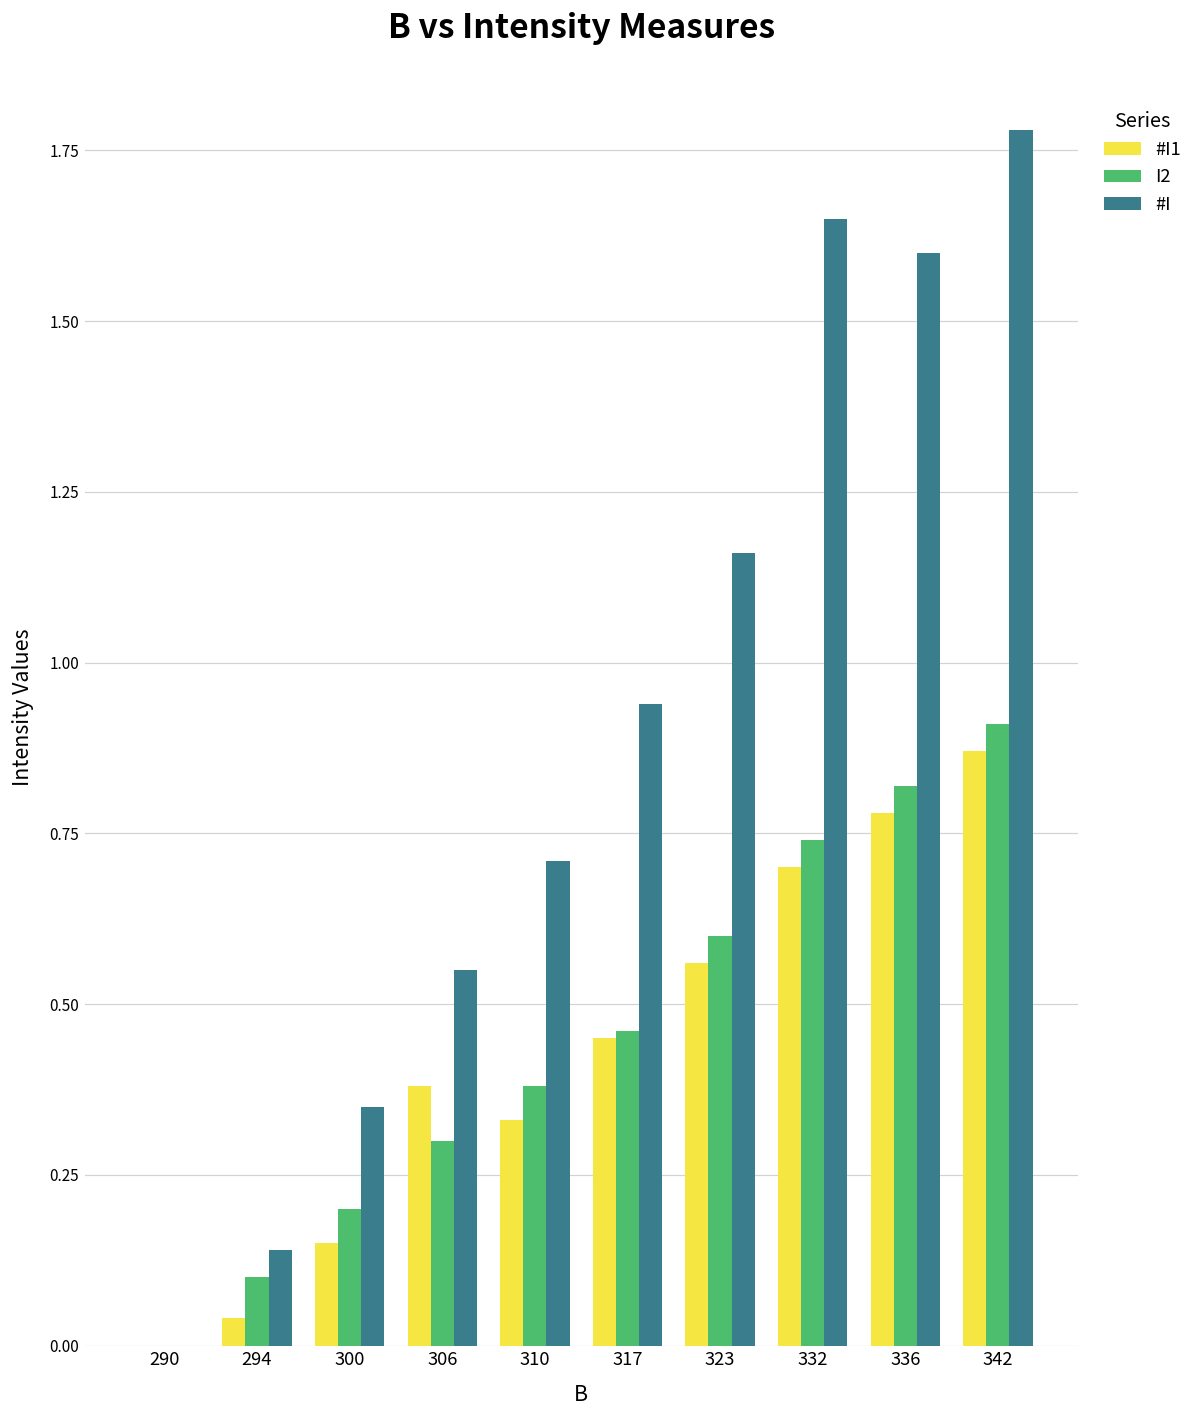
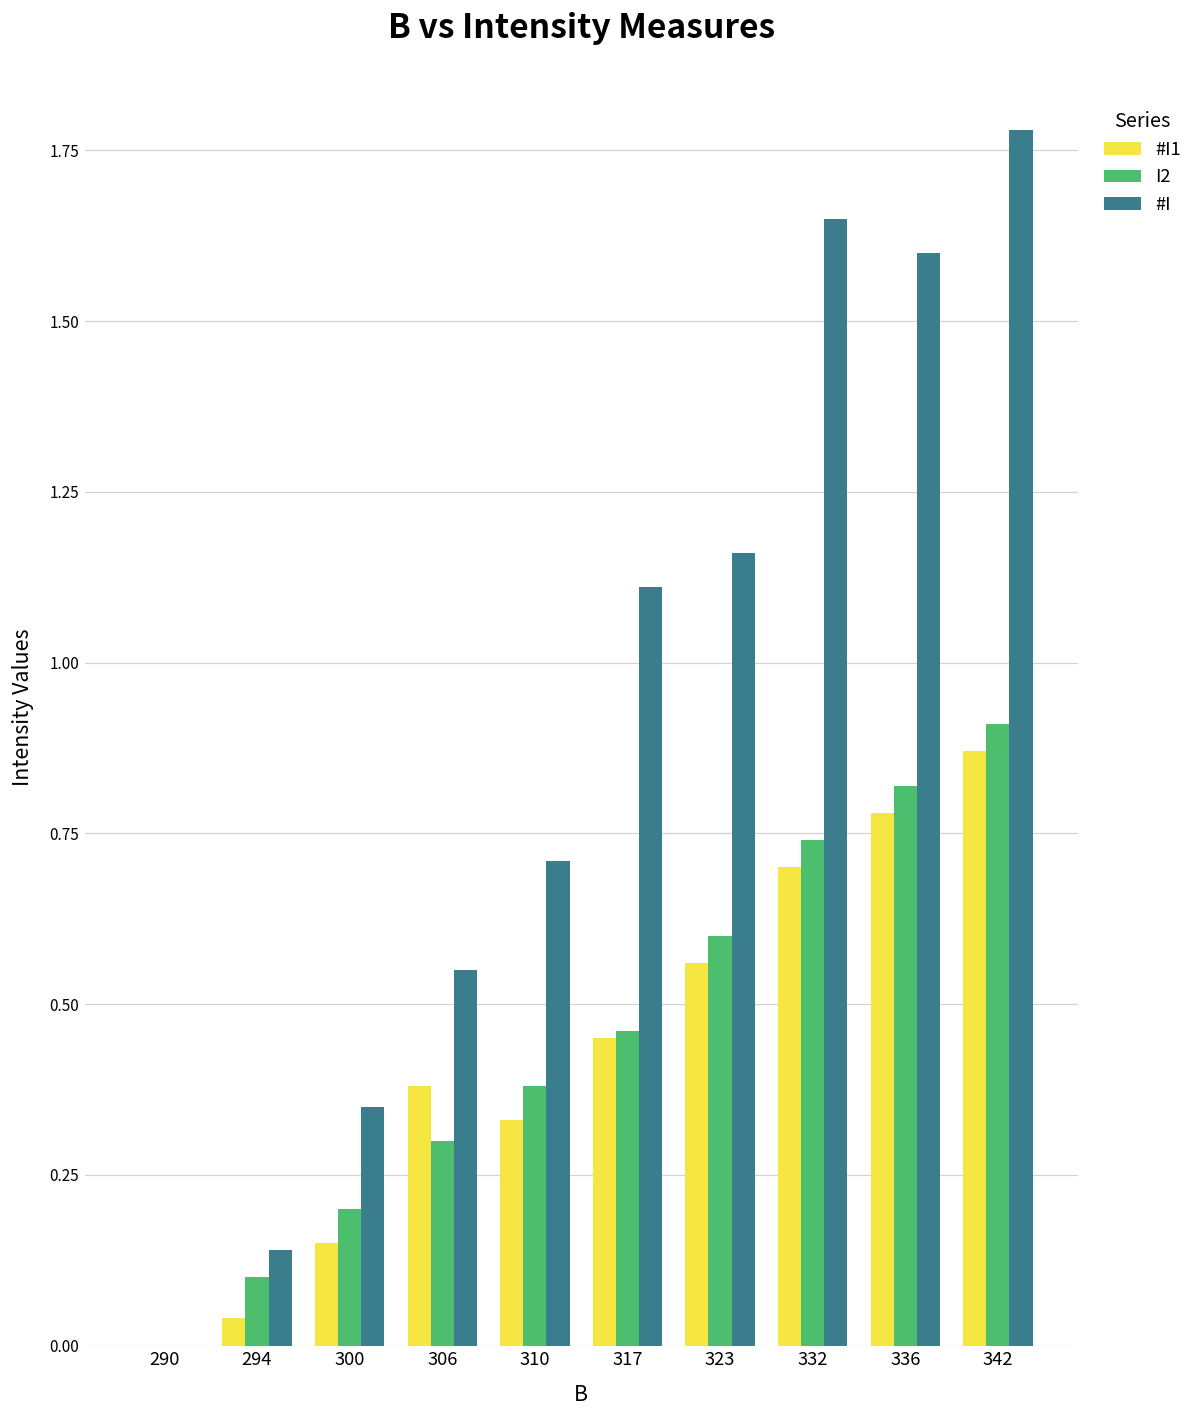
  {
    "#I1": {
      "290": 0.00,
      "294": 0.04,
      "300": 0.15,
      "306": 0.38,
      "310": 0.33,
      "317": 0.45,
      "323": 0.56,
      "332": 0.70,
      "336": 0.78,
      "342": 0.87
    },
    "I2": {
      "290": 0.00,
      "294": 0.10,
      "300": 0.20,
      "306": 0.30,
      "310": 0.38,
      "317": 0.46,
      "323": 0.60,
      "332": 0.74,
      "336": 0.82,
      "342": 0.91
    },
    "#I": {
      "290": 0.00,
      "294": 0.14,
      "300": 0.35,
      "306": 0.55,
      "310": 0.71,
-     "317": 0.94,
+     "317": 1.11,
      "323": 1.16,
      "332": 1.65,
      "336": 1.60,
      "342": 1.78
    }
  }
